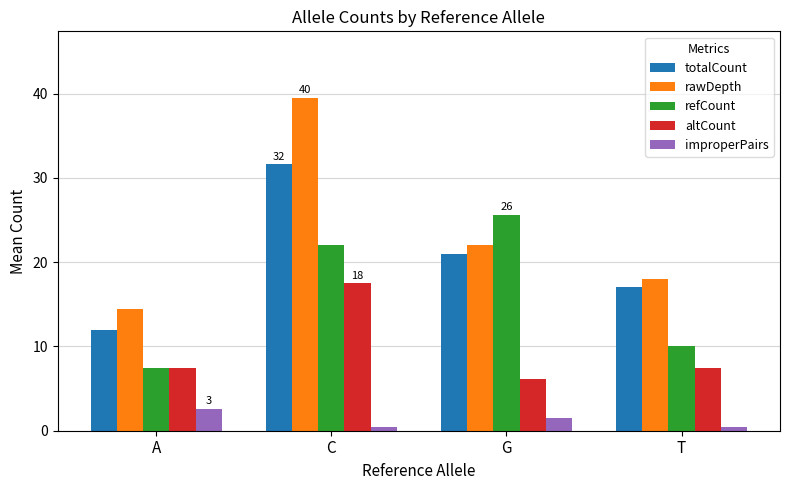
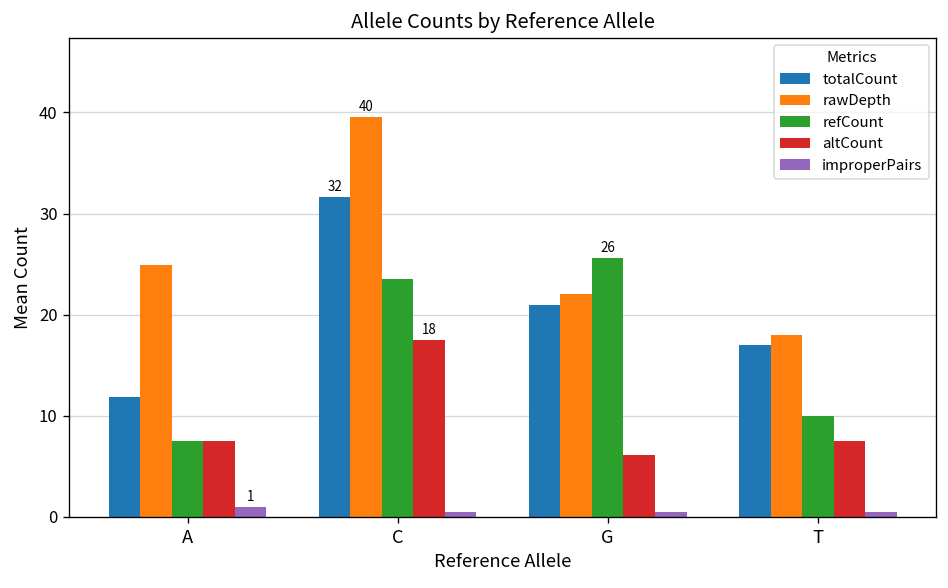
  {
    "totalCount": {
      "C": 32
    },
    "rawDepth": {
-     "A": 15,
+     "A": 25,
      "G": 22,
      "T": 18
    },
    "refCount": {
      "A": 8,
-     "C": 22,
+     "C": 24,
      "T": 10
    },
    "altCount": {
      "C": 18
    },
    "improperPairs": {
-     "A": 3,
-     "G": 2
+     "A": 1,
+     "G": 1
    }
  }
